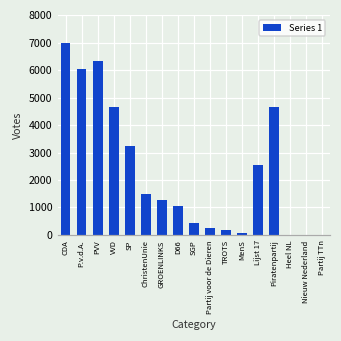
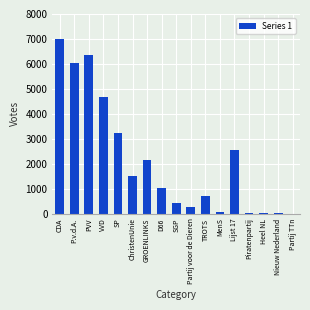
  {
    "CDA": 7000,
    "P.v.d.A.": 6000,
    "PVV": 6300,
    "VVD": 4700,
    "SP": 3200,
    "ChristenUnie": 1500,
-   "GROENLINKS": 1300,
+   "GROENLINKS": 2100,
    "D66": 1000,
    "SGP": 400,
    "Partij voor de Dieren": 300,
-   "TROTS": 200,
+   "TROTS": 700,
    "Lijst 17": 2600,
-   "Piratenpartij": 4700
+   "Piratenpartij": 0
  }
